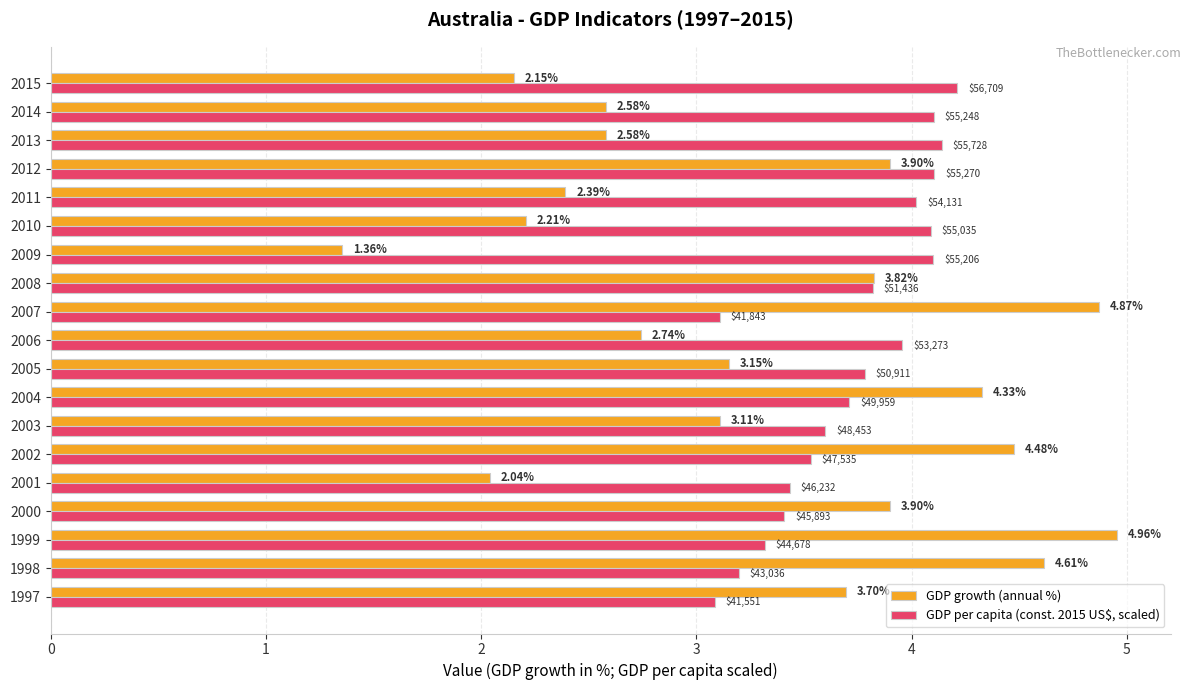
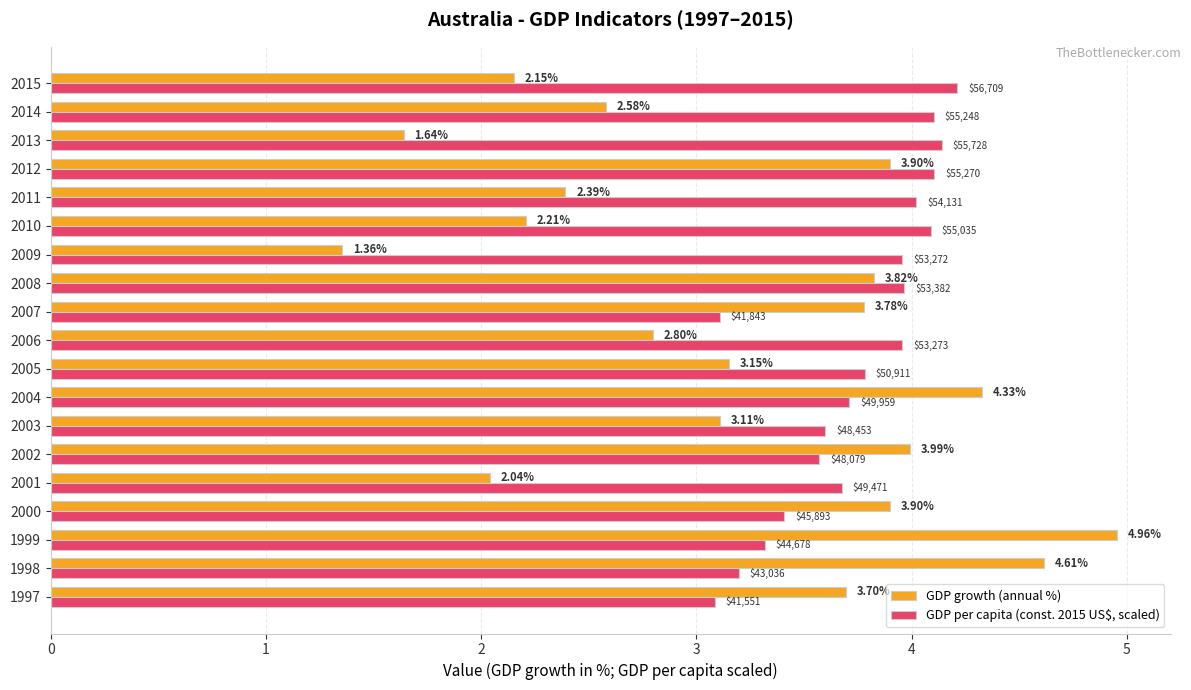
  {
    "GDP growth (annual %)": {
      "2015": "2.15%",
      "2014": "2.58%",
-     "2013": "2.58%",
+     "2013": "1.64%",
      "2012": "3.90%",
      "2011": "2.39%",
      "2010": "2.21%",
      "2009": "1.36%",
      "2008": "3.82%",
-     "2007": "4.87%",
-     "2006": "2.74%",
+     "2007": "3.78%",
+     "2006": "2.80%",
      "2005": "3.15%",
      "2004": "4.33%",
      "2003": "3.11%",
-     "2002": "4.48%",
+     "2002": "3.99%",
      "2001": "2.04%",
      "2000": "3.90%",
      "1999": "4.96%",
      "1998": "4.61%"
    },
    "GDP per capita (const. 2015 US$, scaled)": {
-     "2009": "$55,206",
-     "2008": "$51,436",
-     "2002": "$47,535",
-     "2001": "$46,232"
+     "2009": "$53,272",
+     "2008": "$53,382",
+     "2002": "$48,079",
+     "2001": "$49,471"
    }
  }
